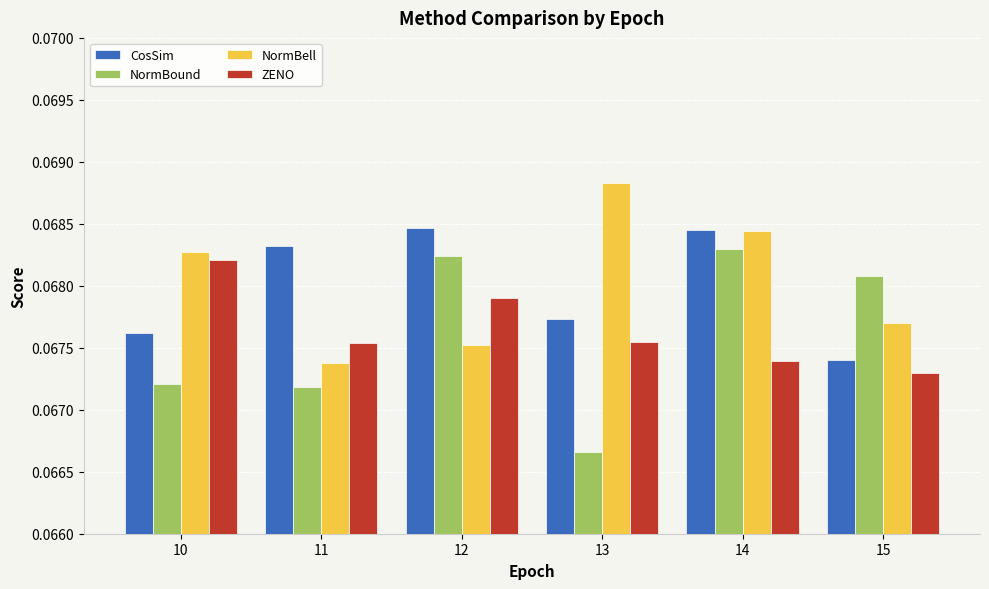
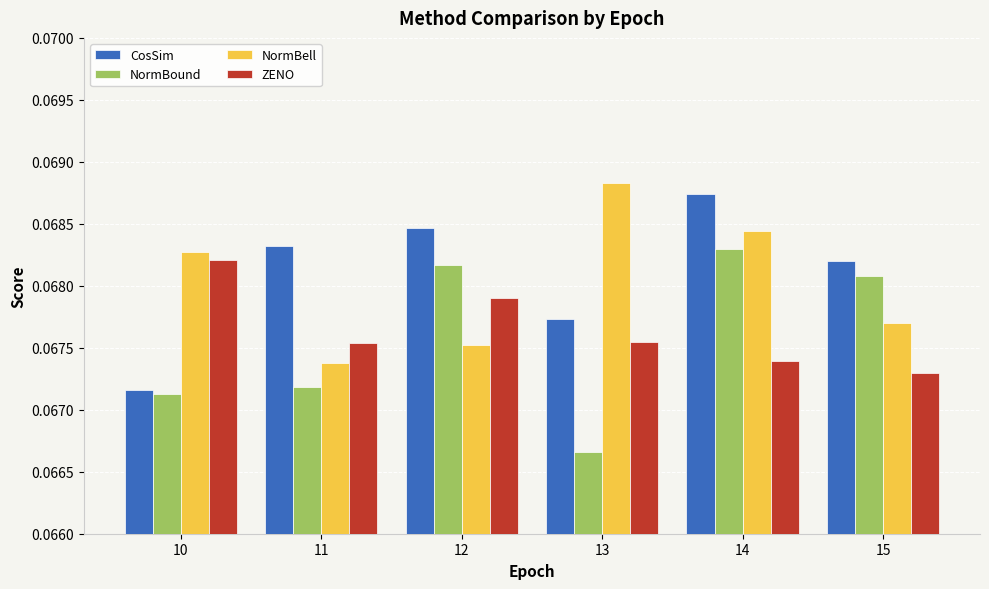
  {
    "CosSim": {
-     "10": 0.06762,
+     "10": 0.06716,
      "11": 0.06832,
      "12": 0.06847,
      "13": 0.06773,
-     "14": 0.06845,
-     "15": 0.0674
+     "14": 0.06874,
+     "15": 0.0682
    },
    "NormBound": {
-     "10": 0.06721,
+     "10": 0.06713,
      "11": 0.06718,
-     "12": 0.06824,
+     "12": 0.06817,
      "13": 0.06666,
      "14": 0.06830,
      "15": 0.06808
    },
    "NormBell": {
      "10": 0.06827,
      "11": 0.06738,
      "12": 0.06752,
      "13": 0.06883,
      "14": 0.06844,
      "15": 0.06770
    },
    "ZENO": {
      "10": 0.06821,
      "11": 0.06754,
      "12": 0.06790,
      "13": 0.06755,
      "14": 0.06739,
      "15": 0.06730
    }
  }
